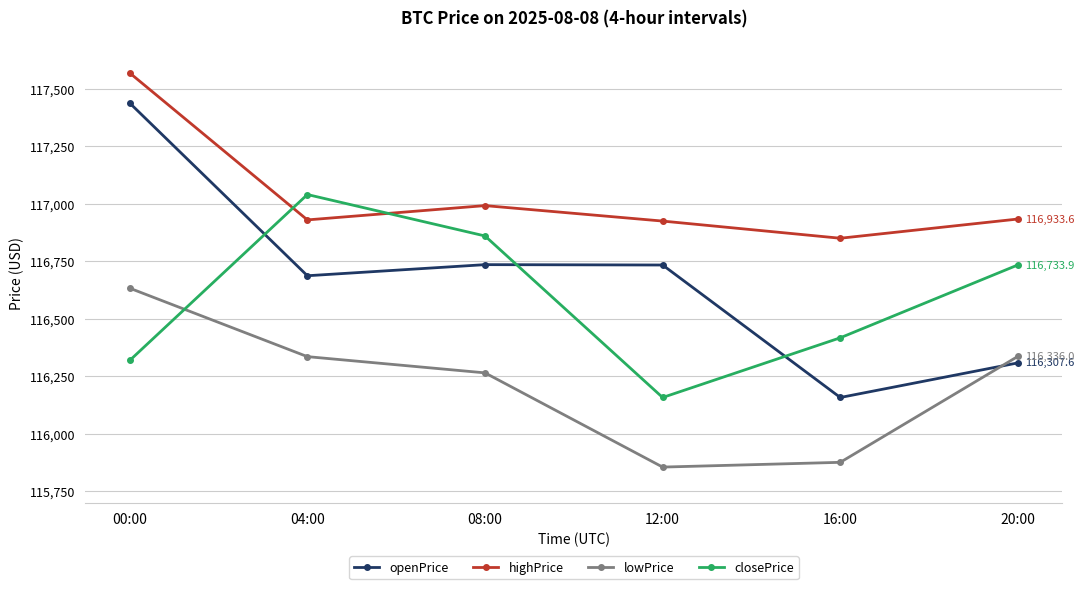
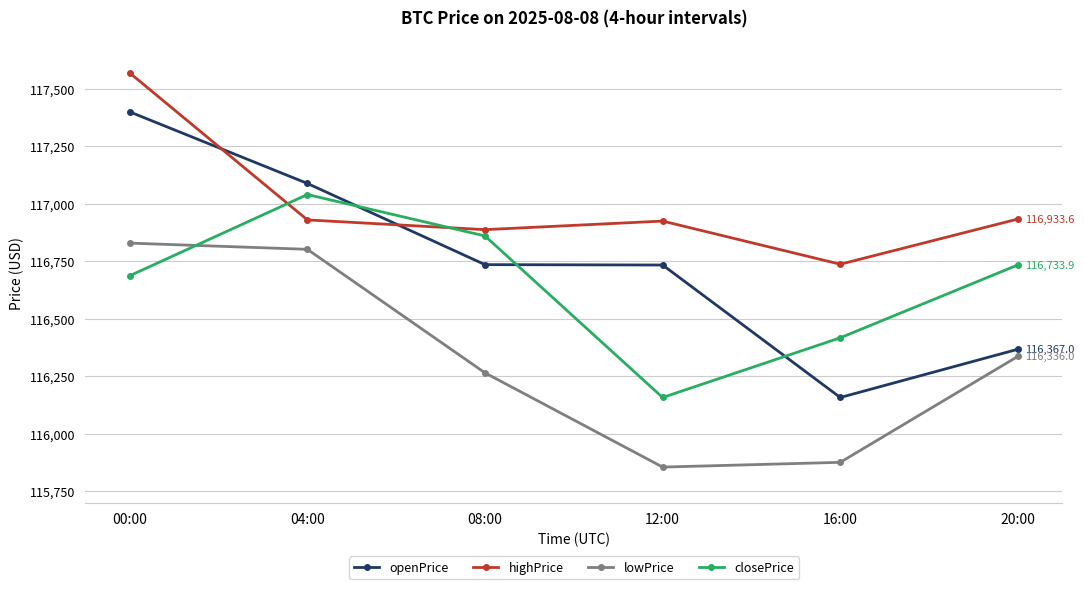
  {
    "openPrice": {
-     "00:00": "117,440",
-     "04:00": "116,690",
-     "20:00": "116,307.6"
+     "00:00": "117,400",
+     "04:00": "117,090",
+     "20:00": "116,367.0"
    },
    "highPrice": {
      "00:00": "117,570",
      "04:00": "116,930",
-     "08:00": "116,990",
+     "08:00": "116,890",
      "12:00": "116,920",
-     "16:00": "116,850"
+     "16:00": "116,740"
    },
    "lowPrice": {
-     "00:00": "116,630",
-     "04:00": "116,330",
+     "00:00": "116,830",
+     "04:00": "116,800",
      "08:00": "116,260",
      "12:00": "115,850",
      "16:00": "115,870"
    },
    "closePrice": {
-     "00:00": "116,320",
+     "00:00": "116,690",
      "04:00": "117,040",
      "08:00": "116,860",
      "12:00": "116,160",
      "16:00": "116,420"
    }
  }
